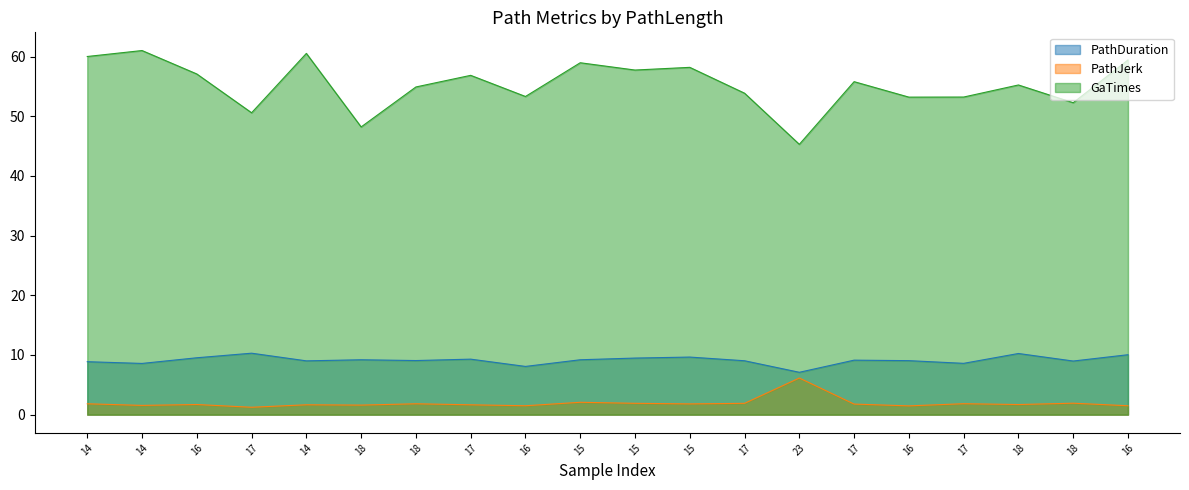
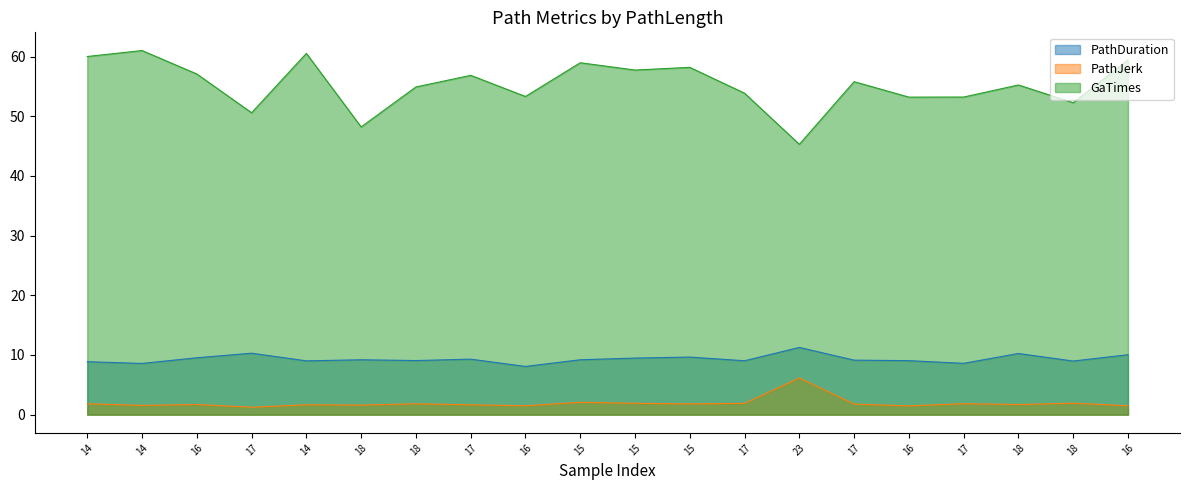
  {
    "PathDuration": {
-     "23": 7
+     "23": 11
    },
    "PathJerk": {
      "23": 6
    },
    "GaTimes": {
      "23": 45
    }
  }
